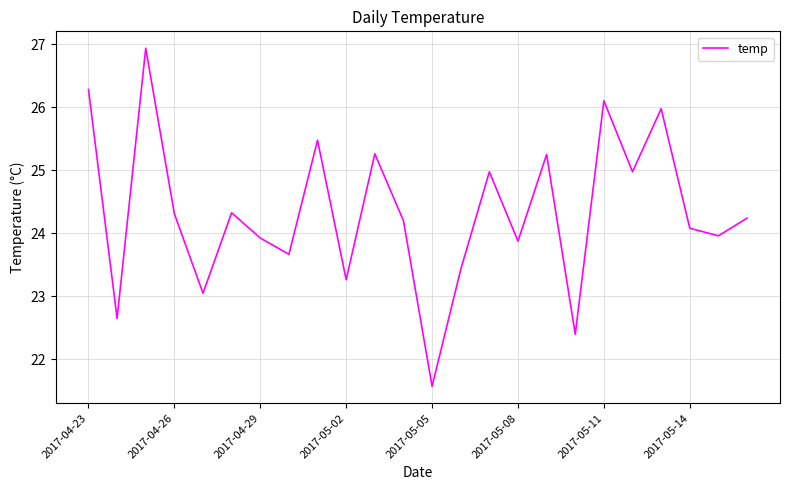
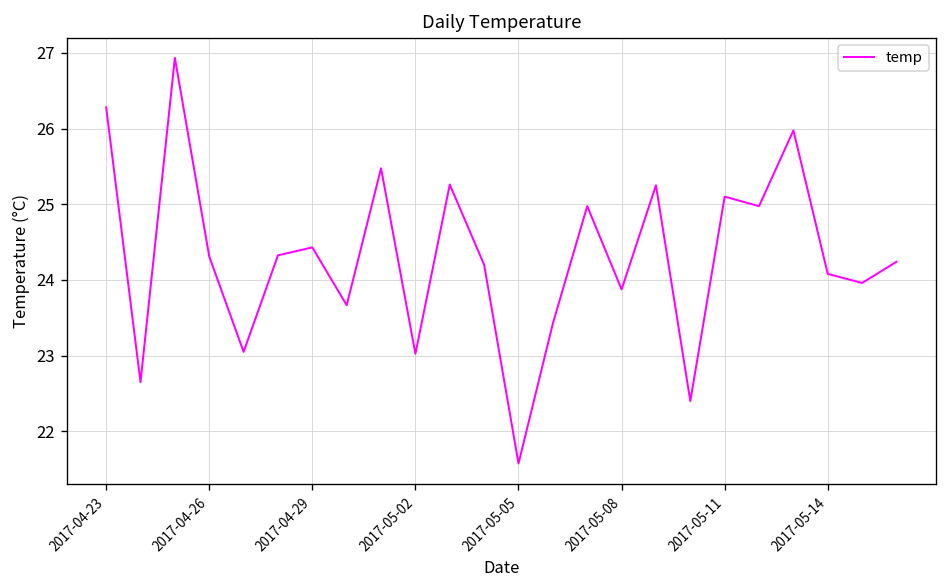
  {
    "2017-04-23": 26.3,
    "2017-04-26": 24.3,
-   "2017-04-29": 23.9,
-   "2017-05-02": 23.3,
+   "2017-04-29": 24.4,
+   "2017-05-02": 23.0,
    "2017-05-05": 21.6,
    "2017-05-08": 23.9,
-   "2017-05-11": 26.1,
+   "2017-05-11": 25.1,
    "2017-05-14": 24.1
  }
